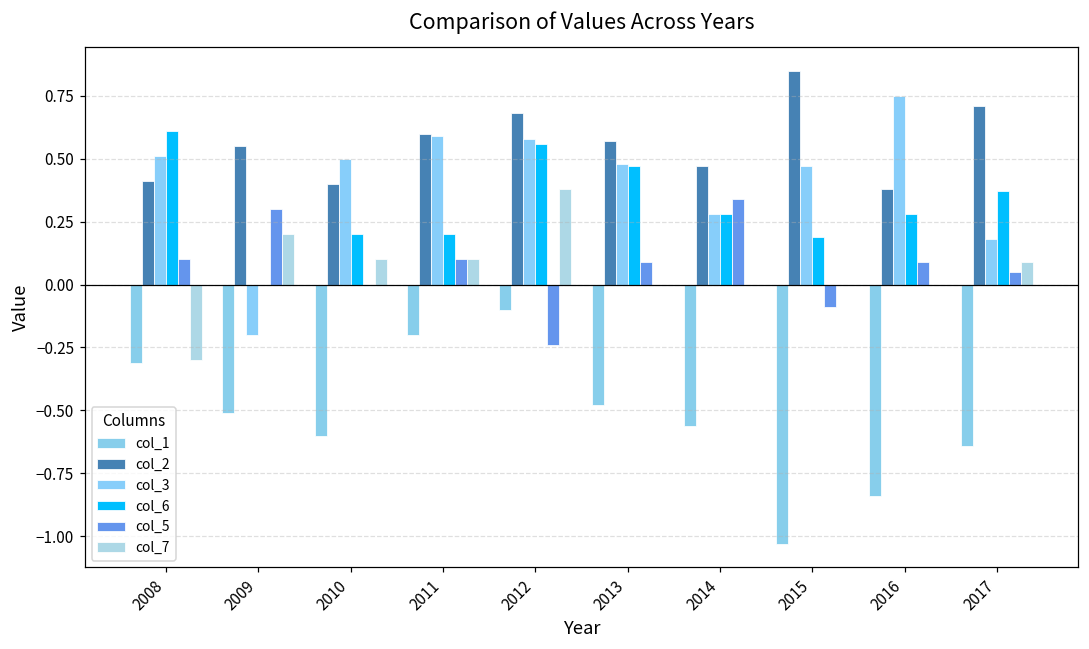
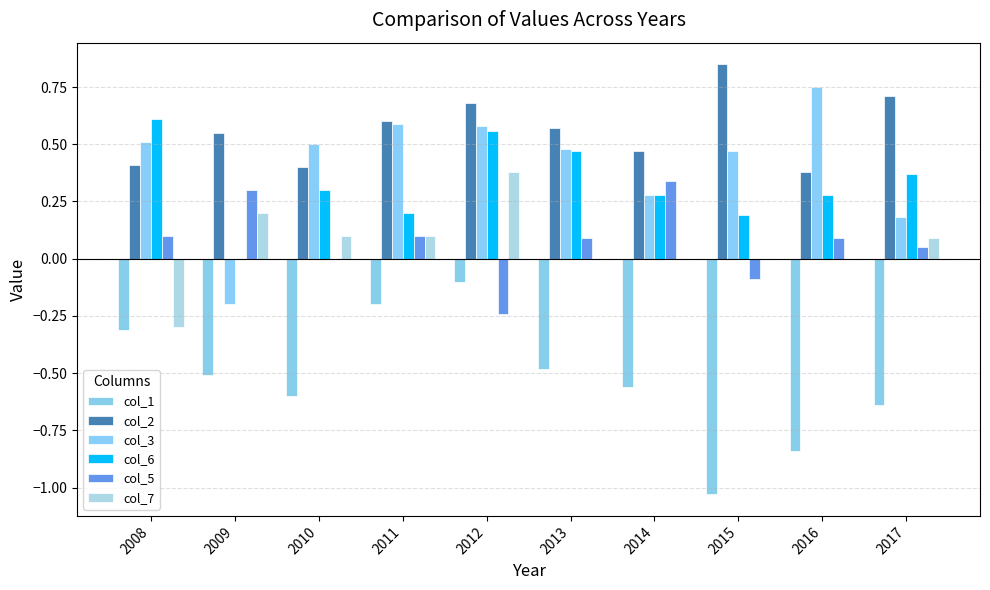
  {
    "col_2": {
      "2008": 0.4,
      "2009": 0.55,
      "2010": 0.4,
      "2011": 0.6,
      "2012": 0.68,
      "2013": 0.57,
      "2014": 0.47,
      "2015": 0.85,
      "2016": 0.38,
      "2017": 0.7
    },
    "col_6": {
      "2008": 0.6,
      "2009": 0.0,
-     "2010": 0.2,
+     "2010": 0.3,
      "2011": 0.2,
      "2012": 0.56,
      "2013": 0.47,
      "2014": 0.28,
      "2015": 0.2,
      "2016": 0.28,
      "2017": 0.37
    },
    "col_5": {
      "2008": 0.1,
      "2009": 0.3,
      "2010": 0.0,
      "2011": 0.1,
      "2012": -0.24,
      "2013": 0.1,
      "2014": 0.34,
      "2015": -0.1,
      "2016": 0.1,
      "2017": 0.05
    }
  }
